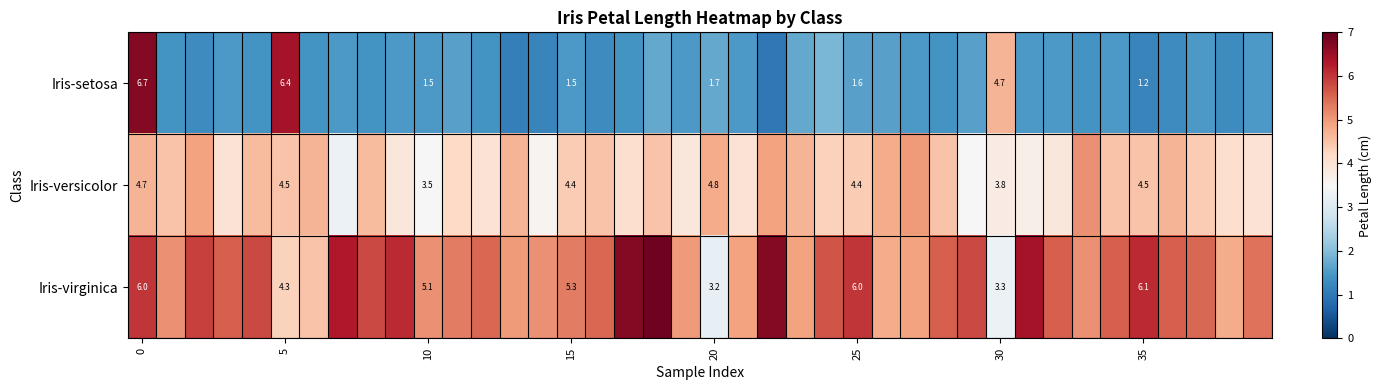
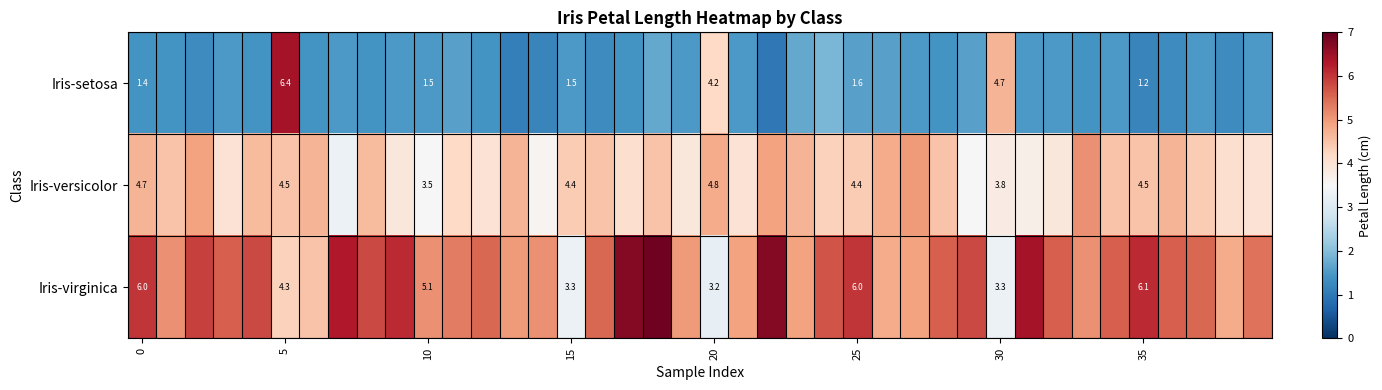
  {
    "Iris-setosa": {
-     "0": 6.7,
+     "0": 1.4,
      "5": 6.4,
      "10": 1.5,
      "15": 1.5,
-     "20": 1.7,
+     "20": 4.2,
      "25": 1.6,
      "30": 4.7,
      "35": 1.2
    },
    "Iris-versicolor": {
      "0": 4.7,
      "5": 4.5,
      "10": 3.5,
      "15": 4.4,
      "20": 4.8,
      "25": 4.4,
      "30": 3.8,
      "35": 4.5
    },
    "Iris-virginica": {
      "0": 6.0,
      "5": 4.3,
      "10": 5.1,
-     "15": 5.3,
+     "15": 3.3,
      "20": 3.2,
      "25": 6.0,
      "30": 3.3,
      "35": 6.1
    }
  }
